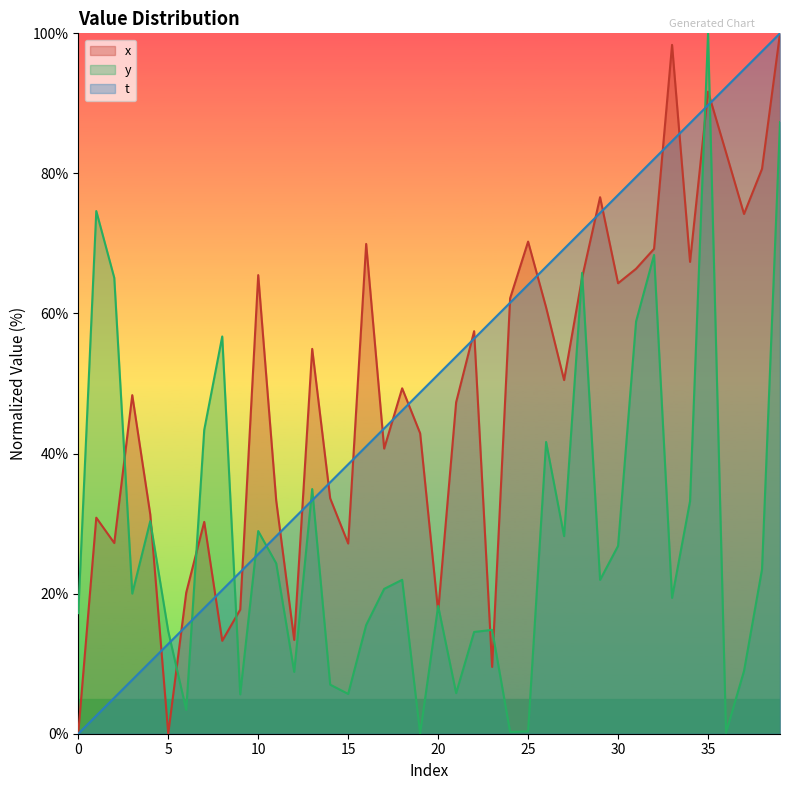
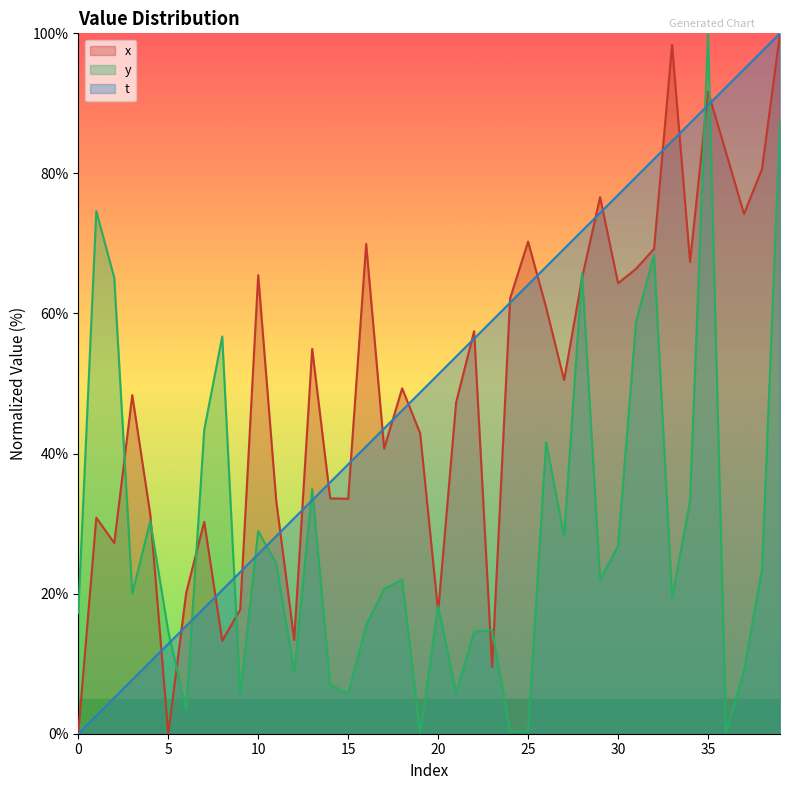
  {
    "x": {
      "10": "65%",
-     "15": "27%",
+     "15": "34%",
      "20": "17%",
      "25": "70%",
      "30": "64%",
      "35": "92%"
    }
  }
